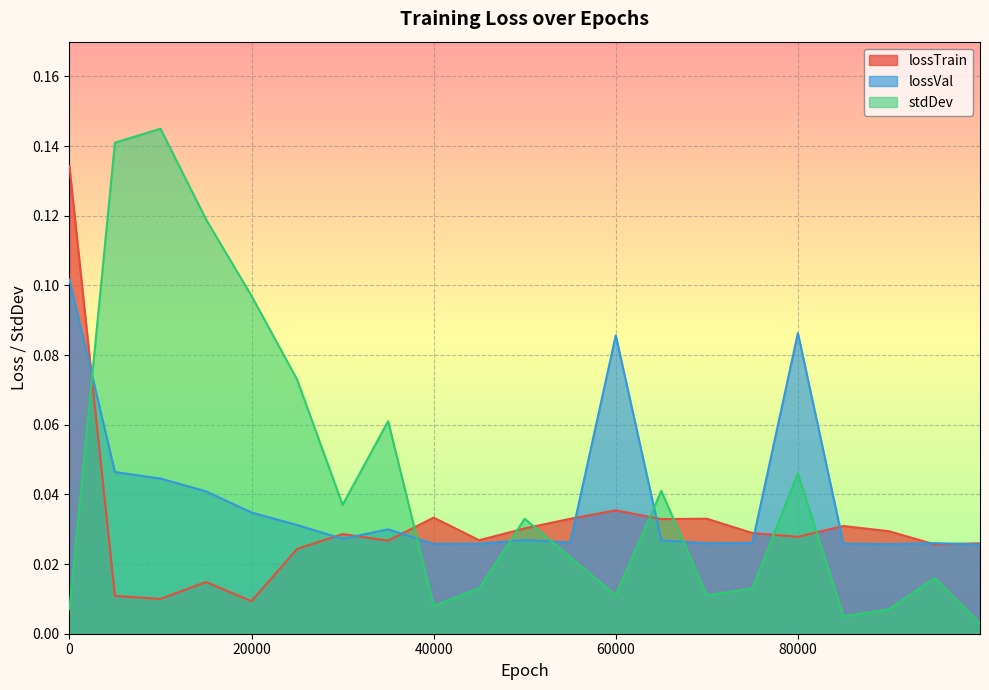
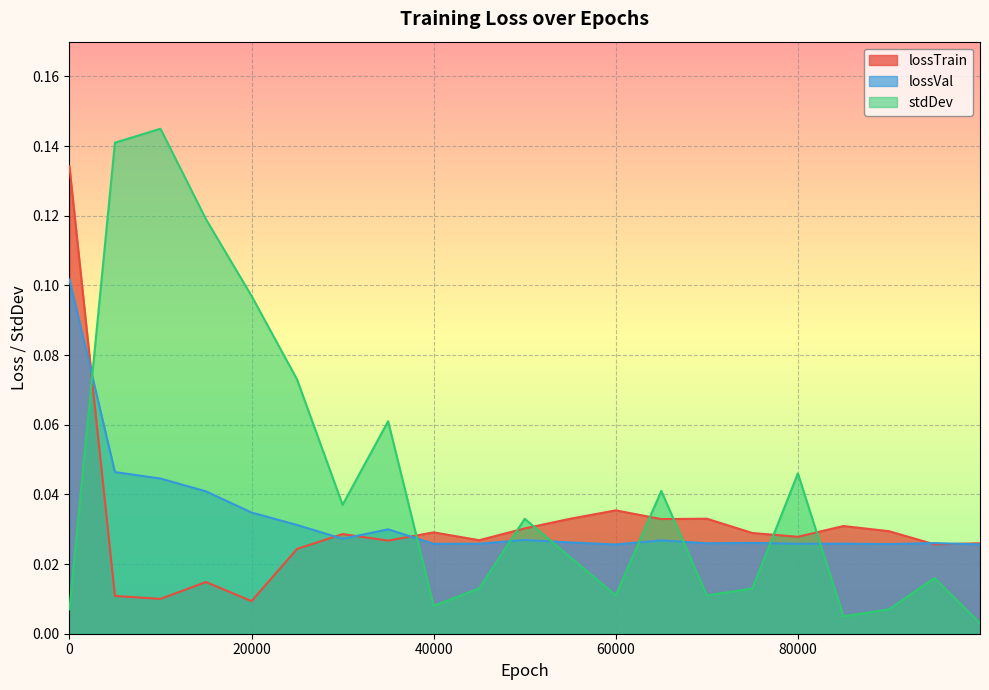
  {
    "lossTrain": {
      "0": 0.134,
      "20000": 0.009,
-     "40000": 0.033,
+     "40000": 0.029,
      "60000": 0.035,
      "80000": 0.028
    },
    "lossVal": {
      "0": 0.102,
      "20000": 0.035,
      "40000": 0.026,
-     "60000": 0.086,
-     "80000": 0.086
+     "60000": 0.026,
+     "80000": 0.026
    },
    "stdDev": {
      "0": 0.007,
      "20000": 0.097,
      "40000": 0.008,
      "60000": 0.011,
      "80000": 0.046
    }
  }
